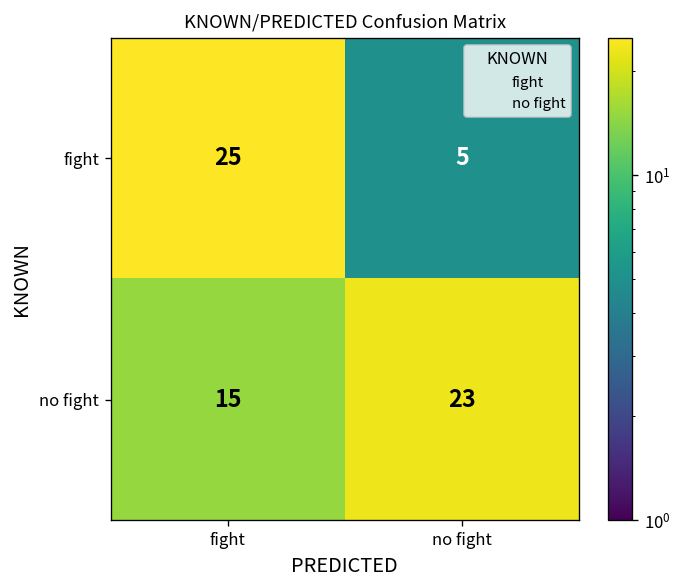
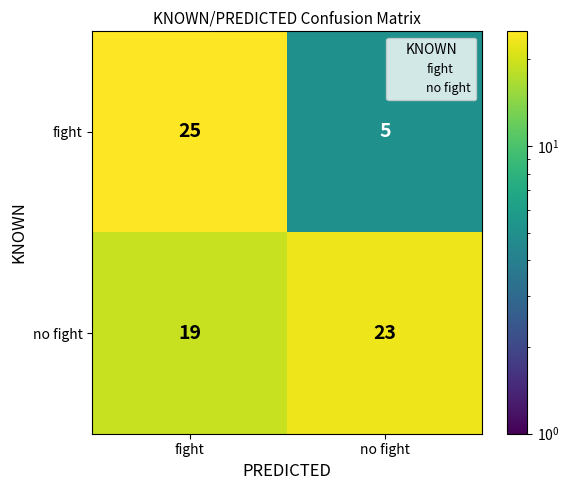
  {
    "fight": {
      "fight": 25,
      "no fight": 5
    },
    "no fight": {
-     "fight": 15,
+     "fight": 19,
      "no fight": 23
    }
  }
